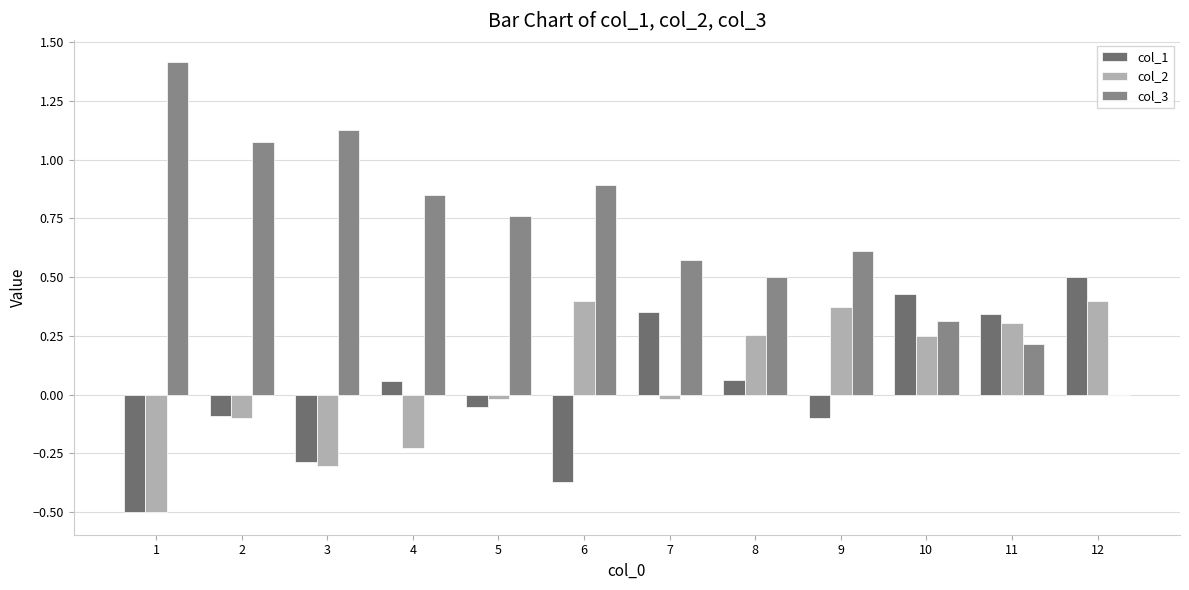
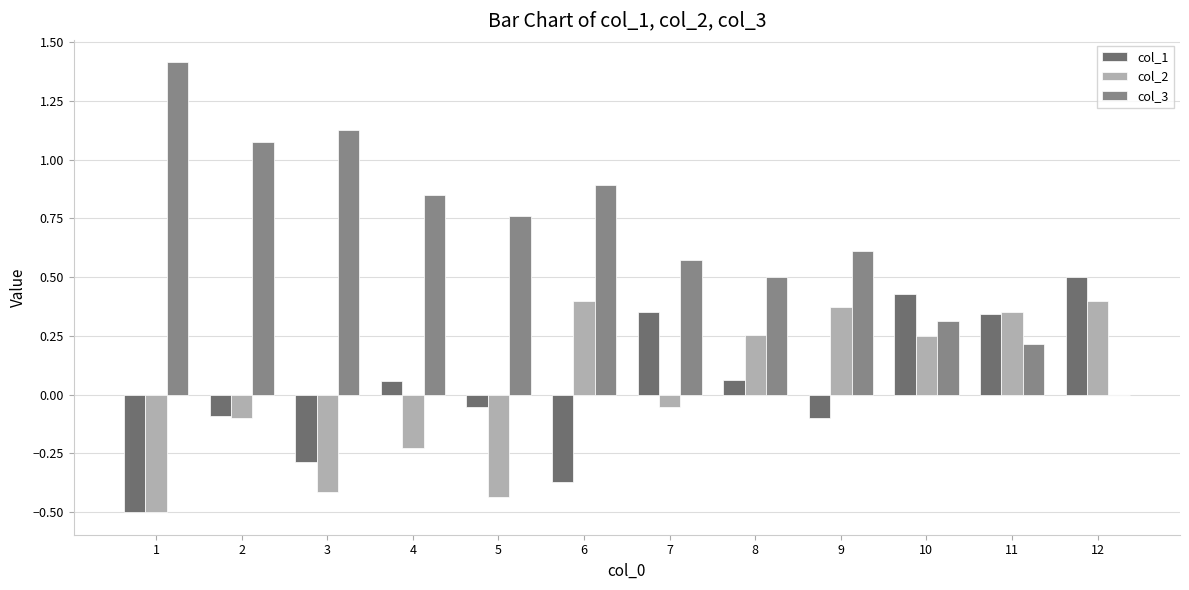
  {
    "col_2": {
      "1": -0.50,
      "2": -0.10,
-     "3": -0.31,
+     "3": -0.42,
      "4": -0.23,
-     "5": -0.02,
+     "5": -0.44,
      "6": 0.40,
-     "7": -0.02,
+     "7": -0.05,
      "8": 0.26,
      "9": 0.37,
      "10": 0.25,
-     "11": 0.31,
+     "11": 0.35,
      "12": 0.40
    }
  }
